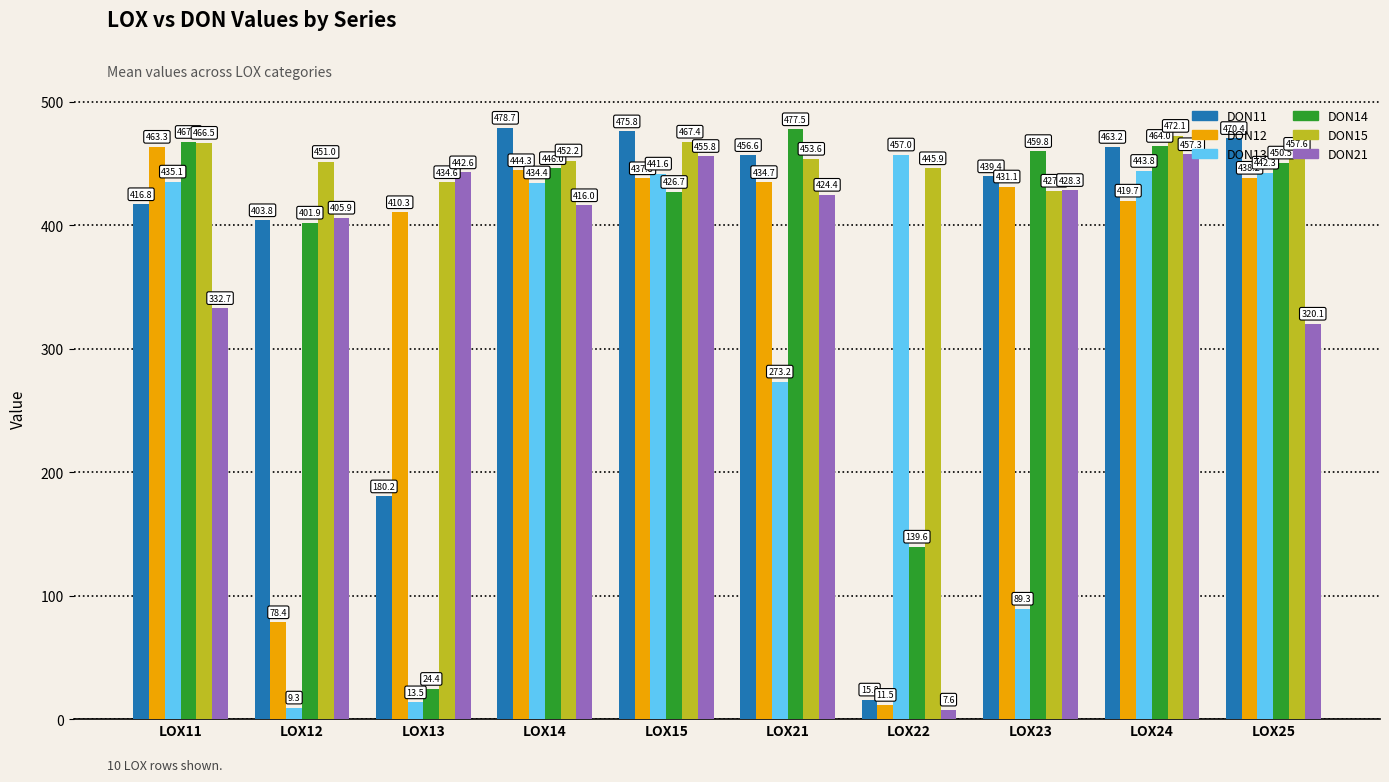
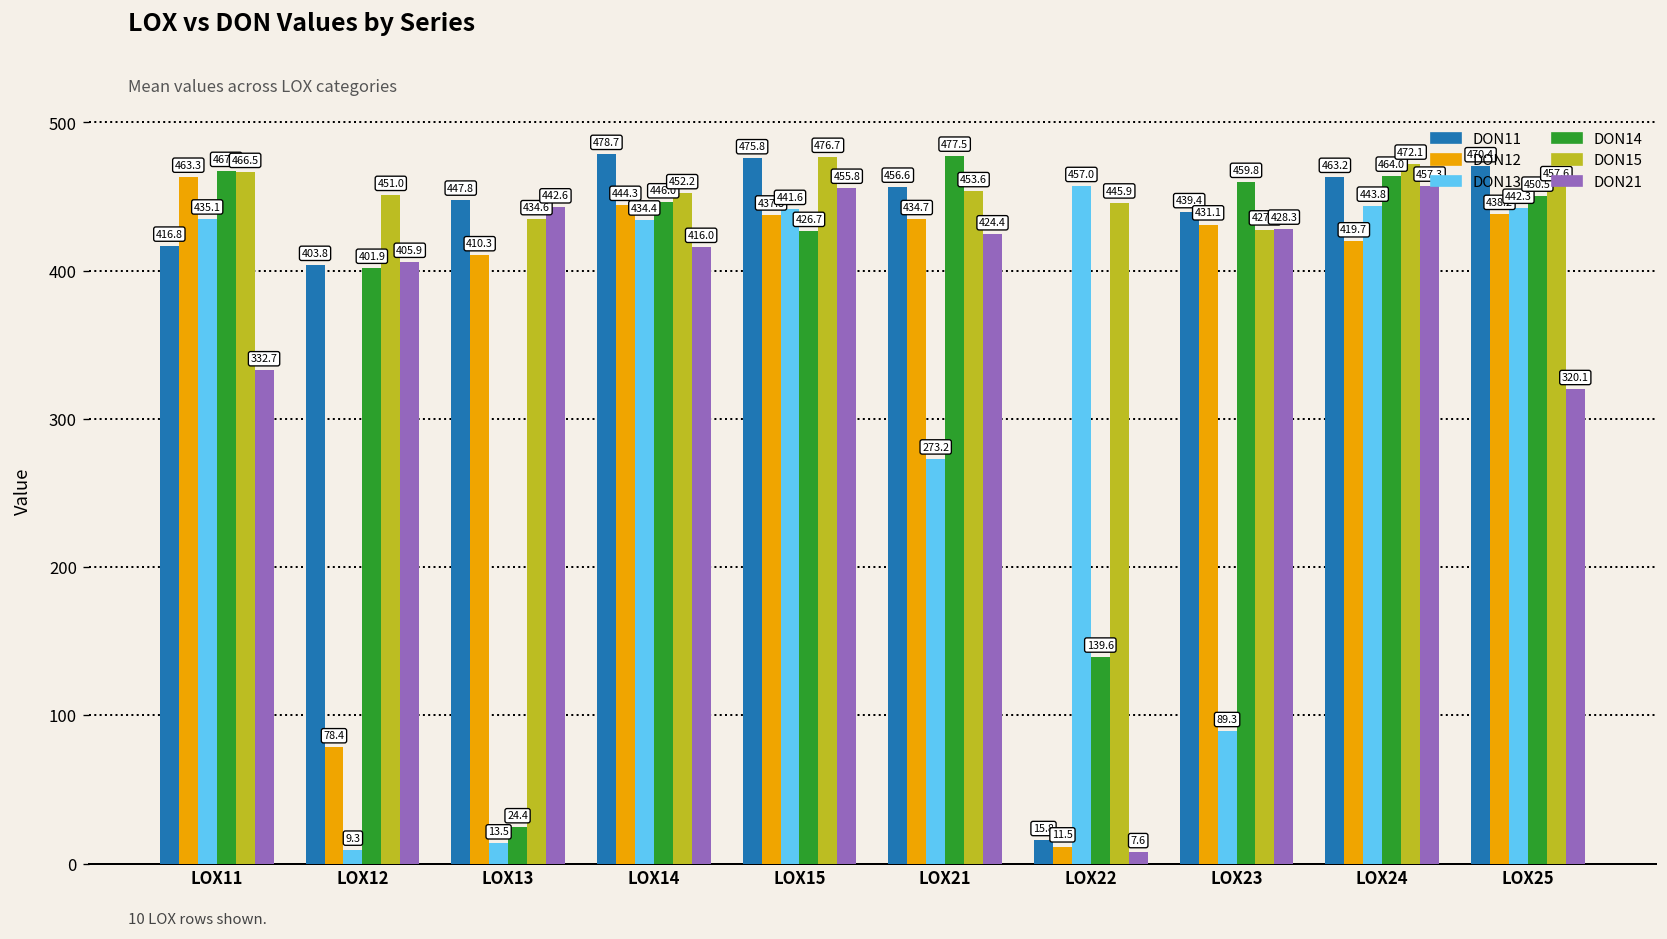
  {
    "DON11": {
-     "LOX13": 180.2
+     "LOX13": 447.8
    },
    "DON15": {
-     "LOX15": 467.4
+     "LOX15": 476.7
    }
  }
